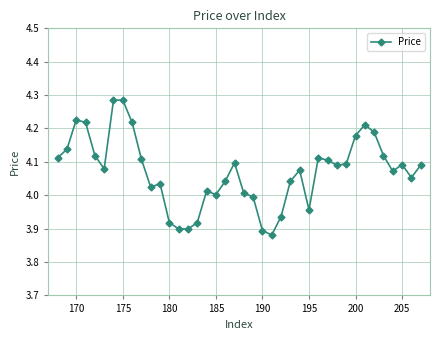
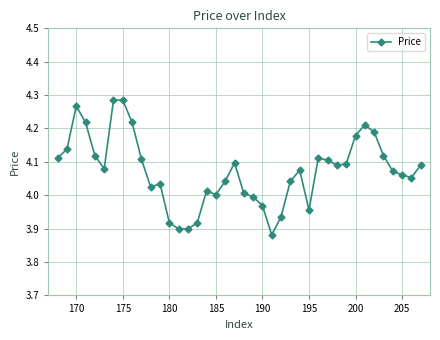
  {
-   "170": 4.23,
+   "170": 4.27,
    "175": 4.29,
    "180": 3.92,
    "185": 4.00,
-   "190": 3.89,
+   "190": 3.97,
    "195": 3.96,
    "200": 4.18,
-   "205": 4.09
+   "205": 4.06
  }
